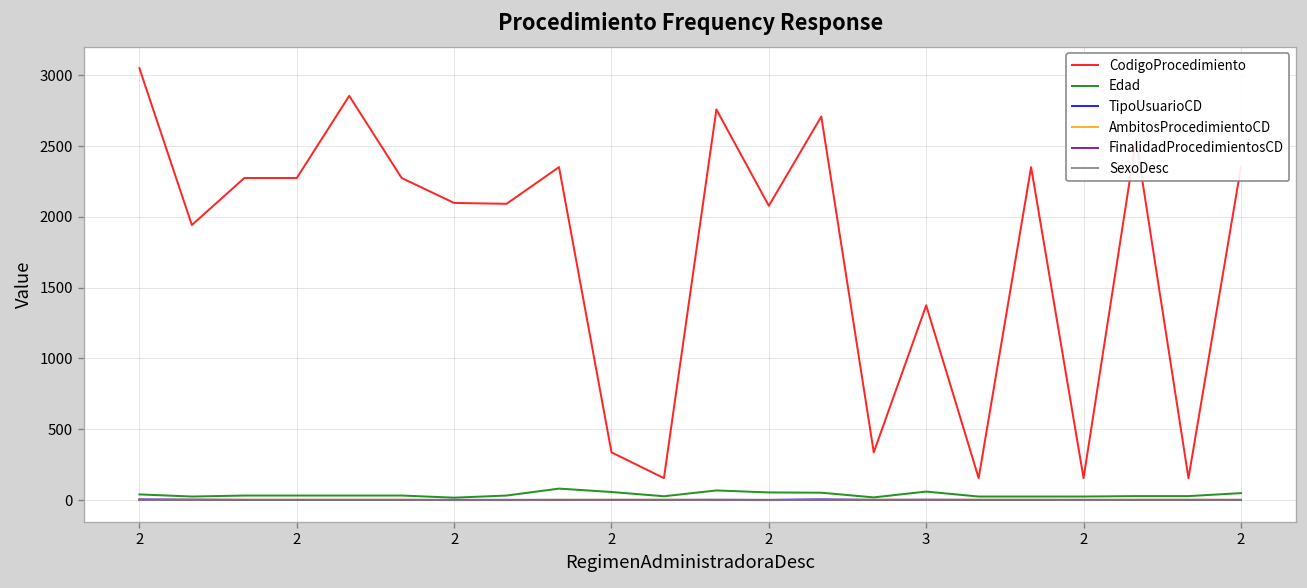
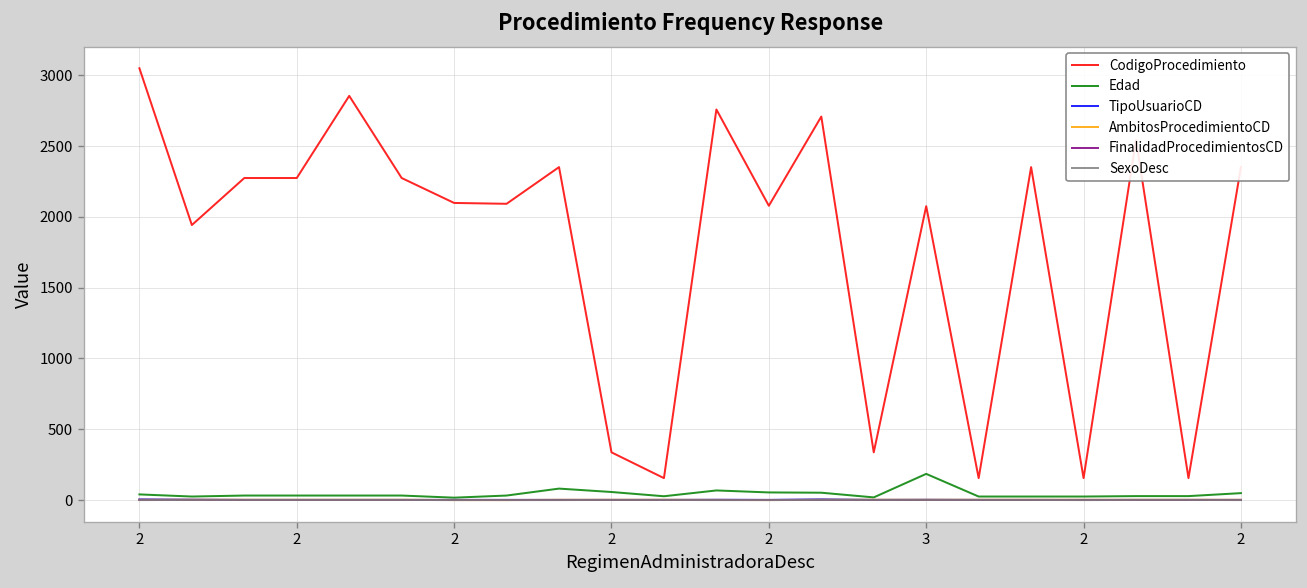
  {
    "CodigoProcedimiento": {
-     "3": 1380
+     "3": 2080
    },
    "Edad": {
-     "3": 60
+     "3": 190
    }
  }
